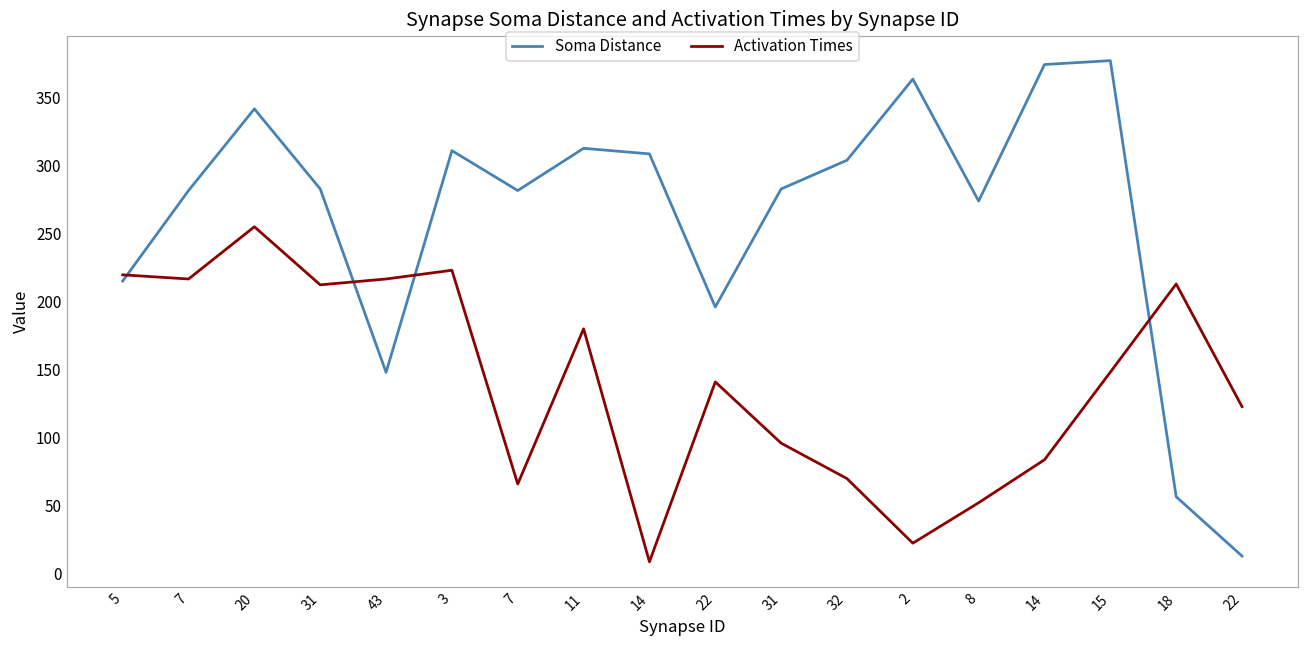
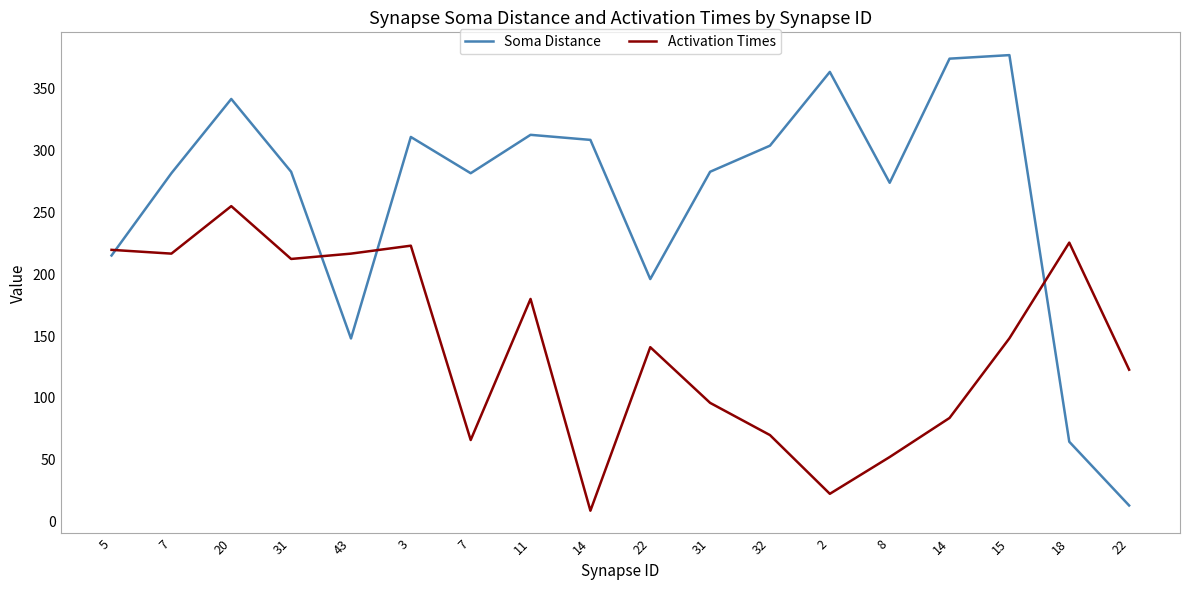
  {
    "Soma Distance": {
      "5": 215,
      "20": 342,
      "43": 148,
      "3": 311,
      "11": 313,
      "32": 304,
      "2": 364,
      "8": 274,
      "15": 377,
-     "18": 56
+     "18": 64
    },
    "Activation Times": {
      "5": 220,
      "20": 255,
      "43": 217,
      "3": 223,
      "11": 180,
      "32": 70,
      "2": 22,
      "8": 52,
      "15": 148,
-     "18": 213
+     "18": 226
    }
  }
